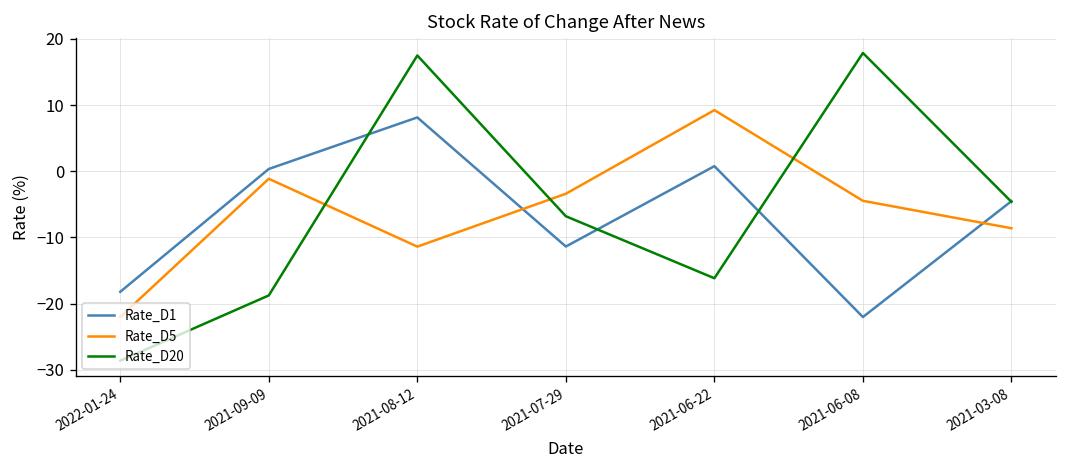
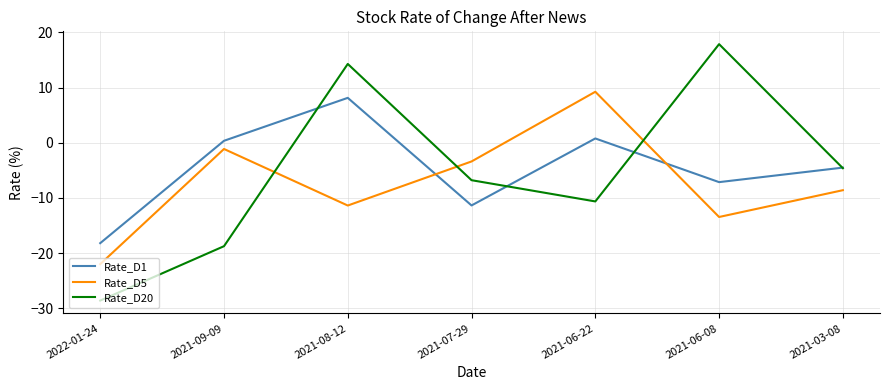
  {
    "Rate_D1": {
      "2022-01-24": -18,
      "2021-09-09": 0,
      "2021-08-12": 8,
      "2021-07-29": -11,
      "2021-06-22": 1,
-     "2021-06-08": -22
+     "2021-06-08": -7
    },
    "Rate_D5": {
      "2021-09-09": -1,
      "2021-08-12": -11,
      "2021-07-29": -3,
      "2021-06-22": 9,
-     "2021-06-08": -4,
+     "2021-06-08": -13,
      "2021-03-08": -9
    },
    "Rate_D20": {
      "2021-09-09": -19,
-     "2021-08-12": 17,
+     "2021-08-12": 14,
      "2021-07-29": -7,
-     "2021-06-22": -16,
+     "2021-06-22": -11,
      "2021-06-08": 18
    }
  }
